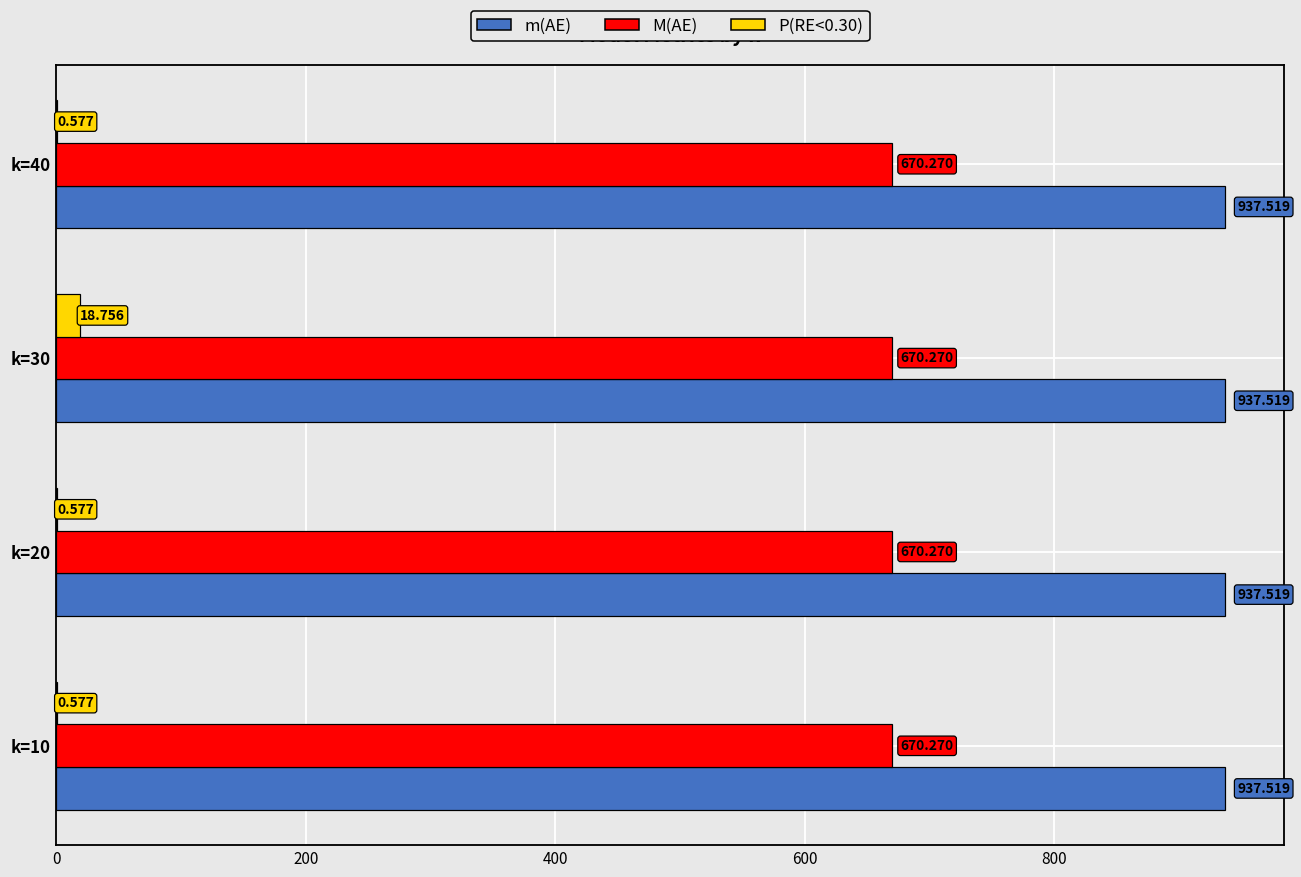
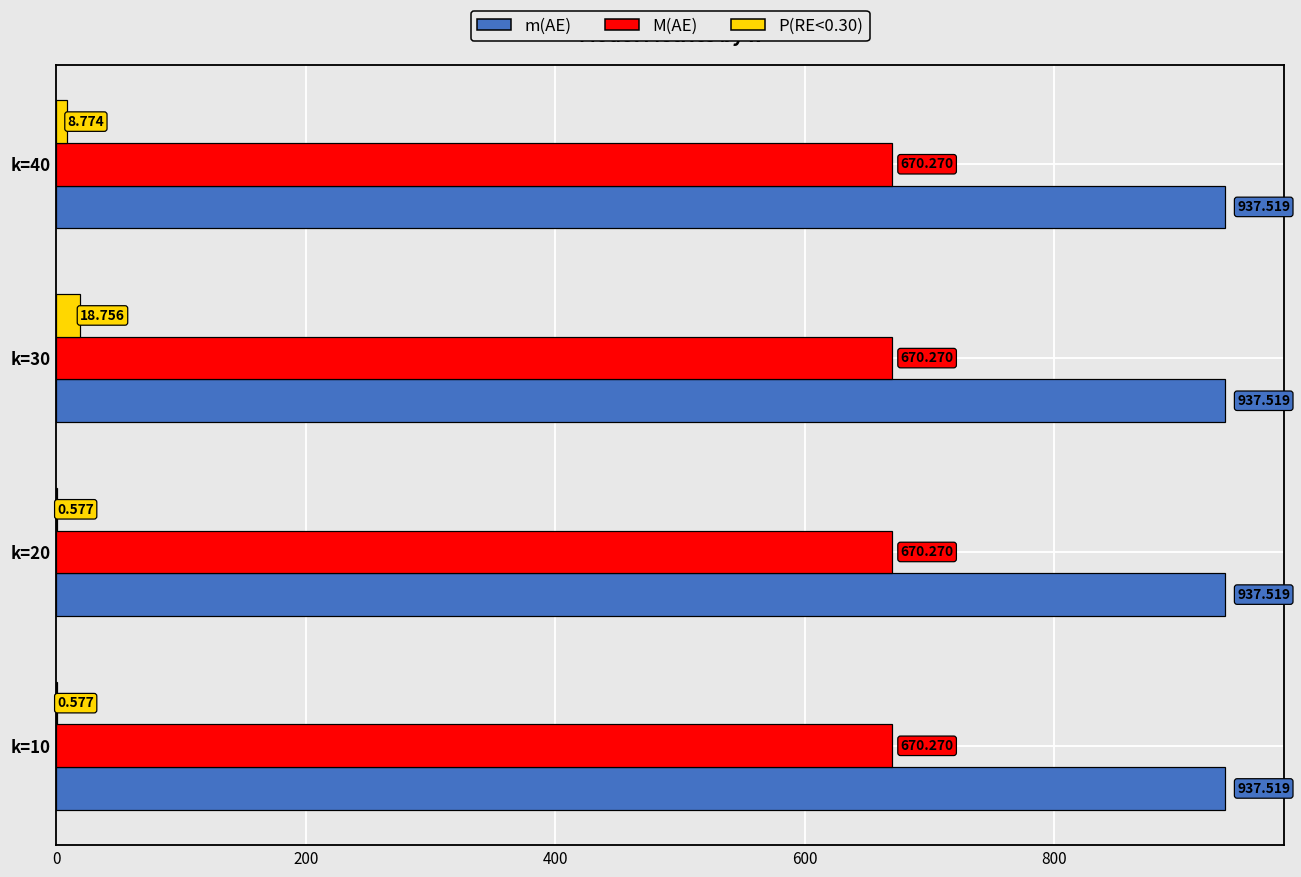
  {
    "P(RE<0.30)": {
-     "k=40": 0.577
+     "k=40": 8.774
    }
  }
